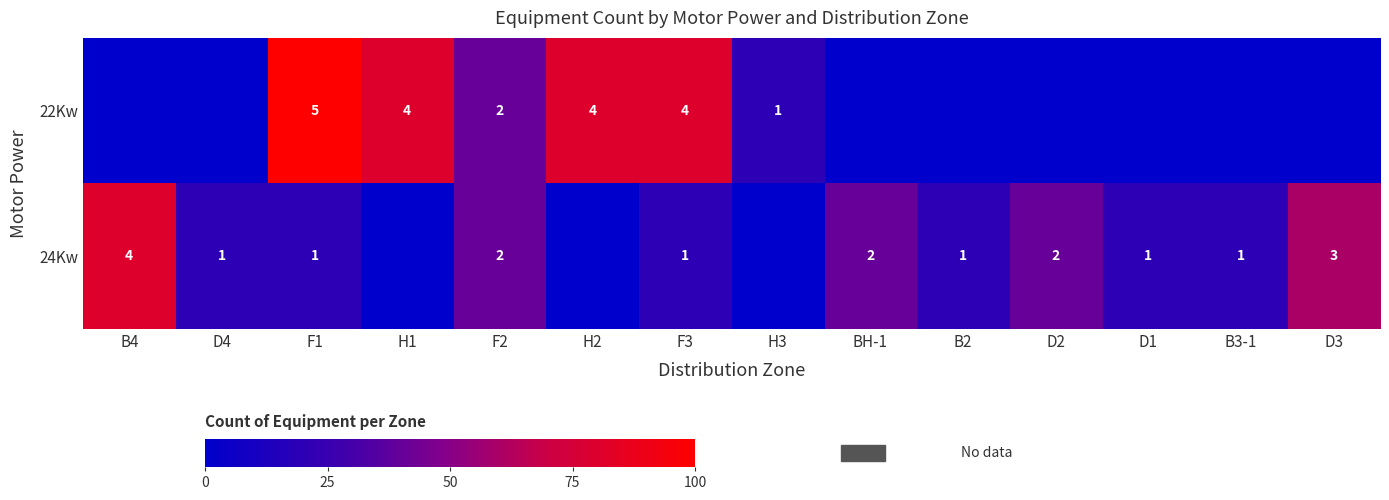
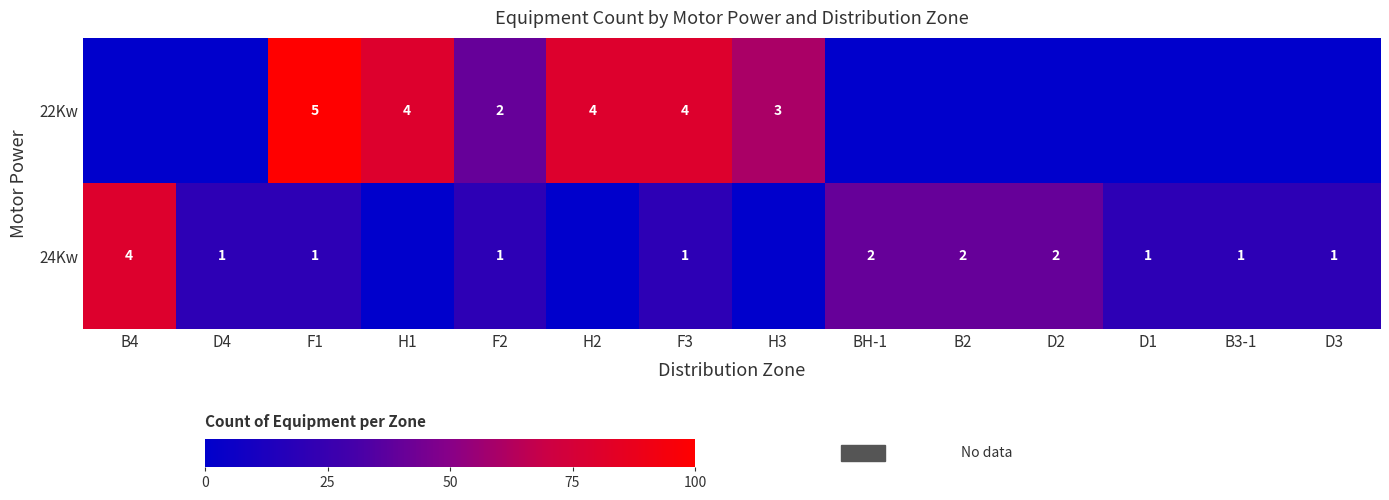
  {
    "22Kw": {
      "F1": 5,
      "H1": 4,
      "F2": 2,
      "H2": 4,
      "F3": 4,
-     "H3": 1
+     "H3": 3
    },
    "24Kw": {
      "B4": 4,
      "D4": 1,
      "F1": 1,
-     "F2": 2,
+     "F2": 1,
      "F3": 1,
      "BH-1": 2,
-     "B2": 1,
+     "B2": 2,
      "D2": 2,
      "D1": 1,
      "B3-1": 1,
-     "D3": 3
+     "D3": 1
    }
  }
